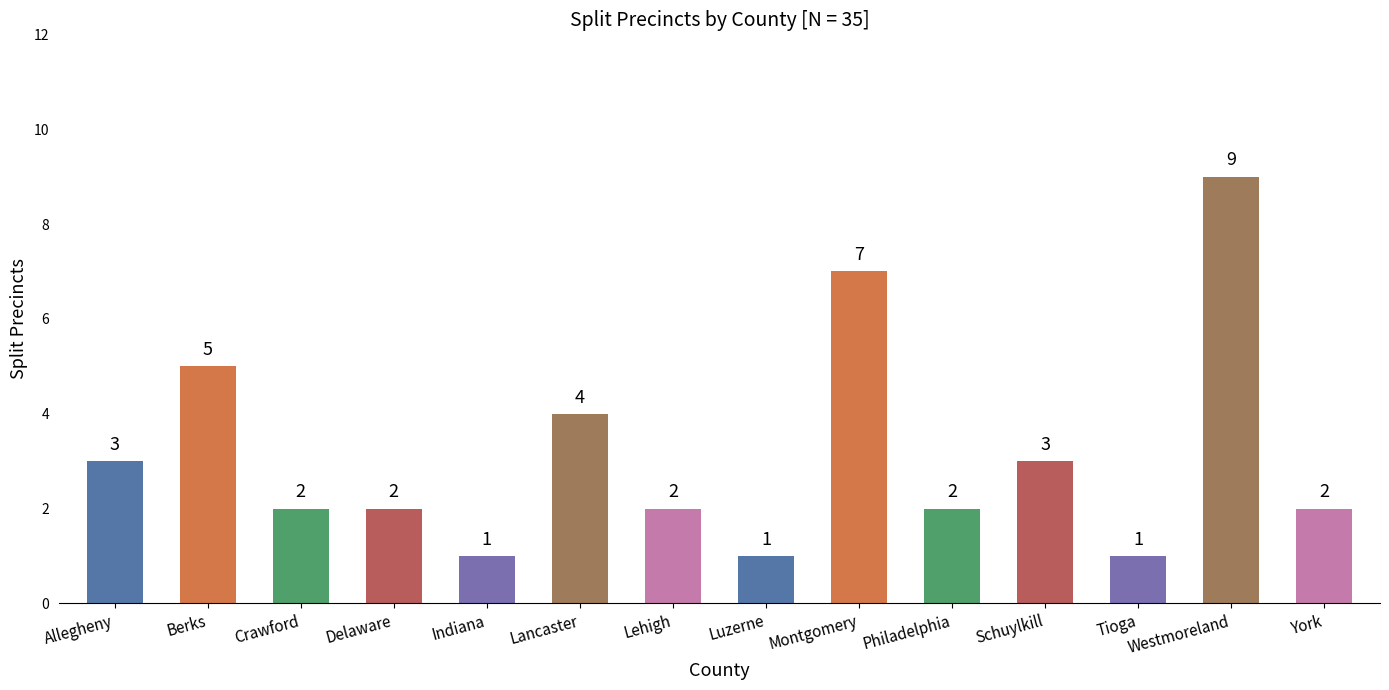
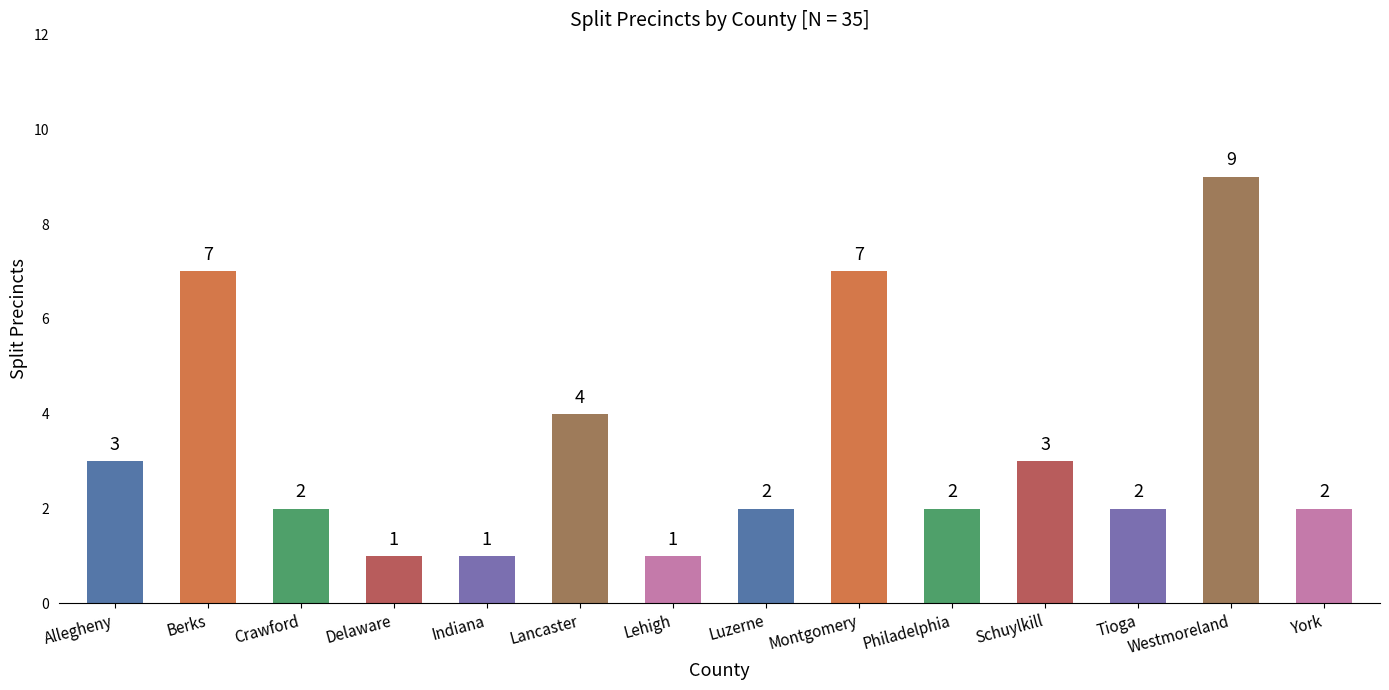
  {
    "Allegheny": 3,
-   "Berks": 5,
+   "Berks": 7,
    "Crawford": 2,
-   "Delaware": 2,
+   "Delaware": 1,
    "Indiana": 1,
    "Lancaster": 4,
-   "Lehigh": 2,
-   "Luzerne": 1,
+   "Lehigh": 1,
+   "Luzerne": 2,
    "Montgomery": 7,
    "Philadelphia": 2,
    "Schuylkill": 3,
-   "Tioga": 1,
+   "Tioga": 2,
    "Westmoreland": 9,
    "York": 2
  }
